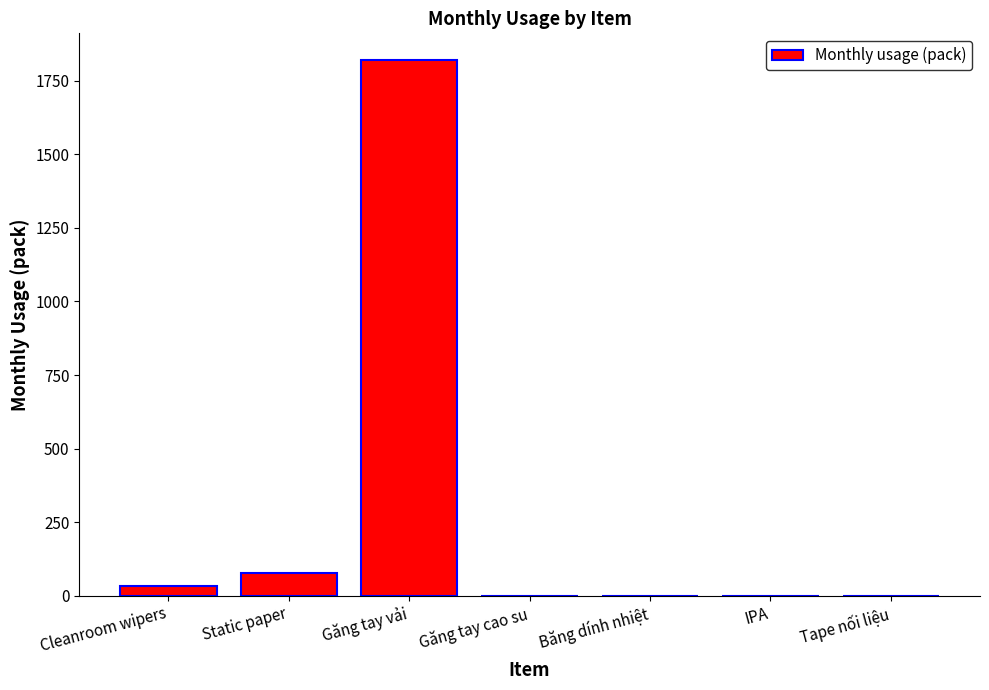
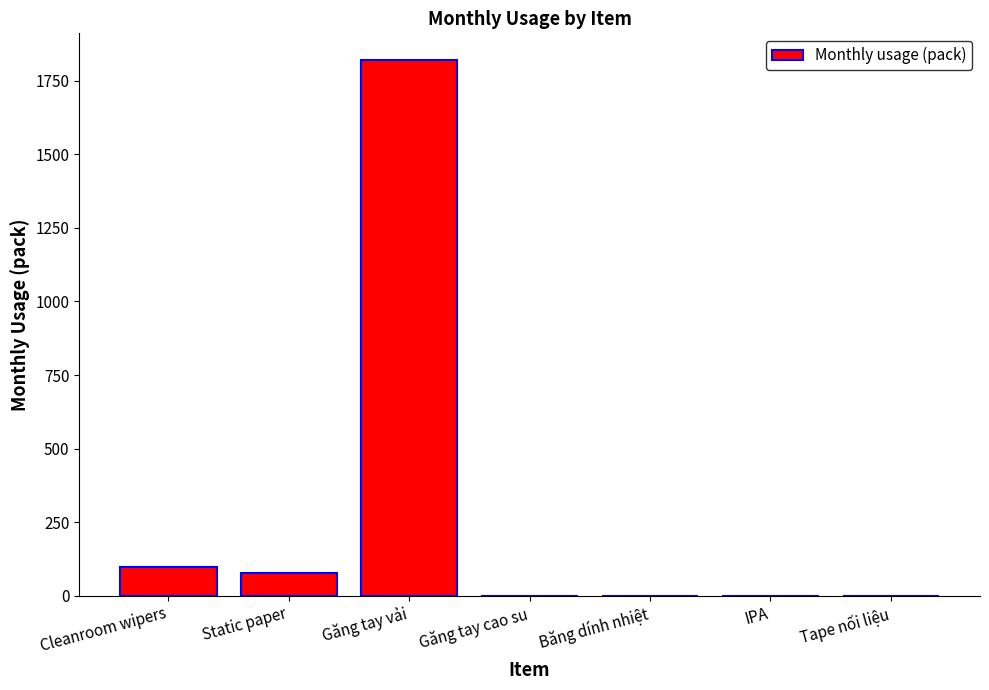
  {
-   "Cleanroom wipers": 30,
+   "Cleanroom wipers": 100,
    "Static paper": 80,
    "Găng tay vải": 1820,
    "Găng tay cao su": 0,
    "Băng dính nhiệt": 0,
    "IPA": 0,
    "Tape nối liệu": 0
  }
